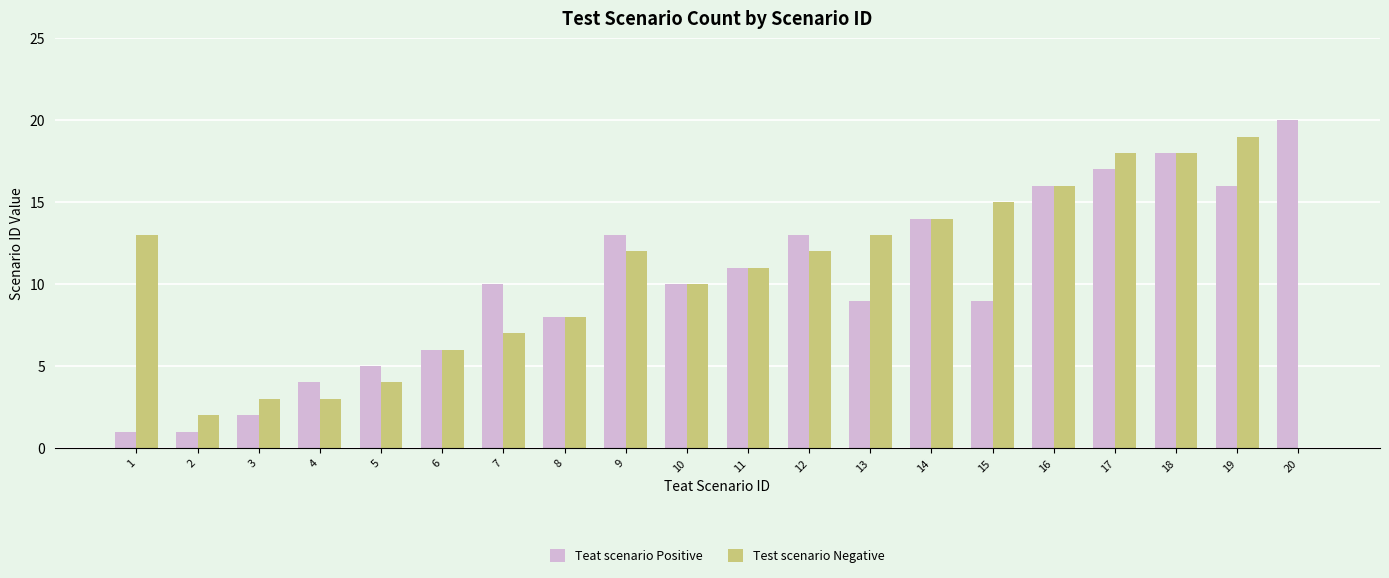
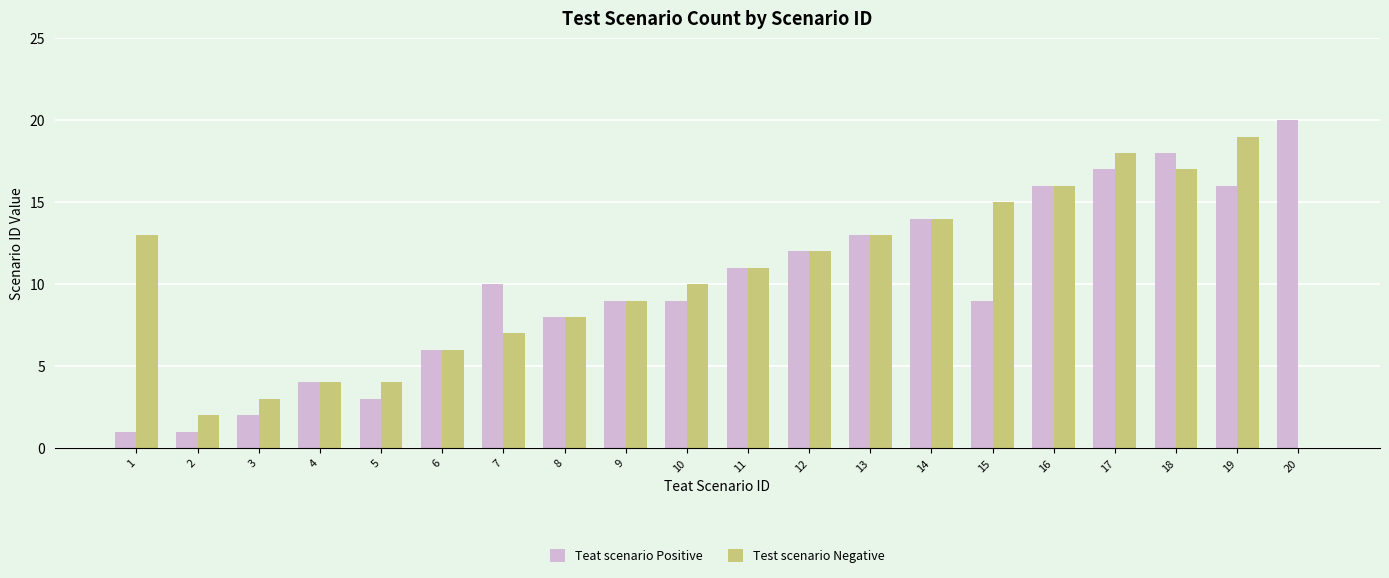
  {
    "Teat scenario Positive": {
      "1": 1,
      "2": 1,
      "3": 2,
      "4": 4,
-     "5": 5,
+     "5": 3,
      "6": 6,
      "7": 10,
      "8": 8,
-     "9": 13,
-     "10": 10,
+     "9": 9,
+     "10": 9,
      "11": 11,
-     "12": 13,
-     "13": 9,
+     "12": 12,
+     "13": 13,
      "14": 14,
      "15": 9,
      "16": 16,
      "17": 17,
      "18": 18,
      "19": 16,
      "20": 20
    },
    "Test scenario Negative": {
      "1": 13,
      "2": 2,
      "3": 3,
-     "4": 3,
+     "4": 4,
      "5": 4,
      "6": 6,
      "7": 7,
      "8": 8,
-     "9": 12,
+     "9": 9,
      "10": 10,
      "11": 11,
      "12": 12,
      "13": 13,
      "14": 14,
      "15": 15,
      "16": 16,
      "17": 18,
-     "18": 18,
+     "18": 17,
      "19": 19,
      "20": 0
    }
  }
